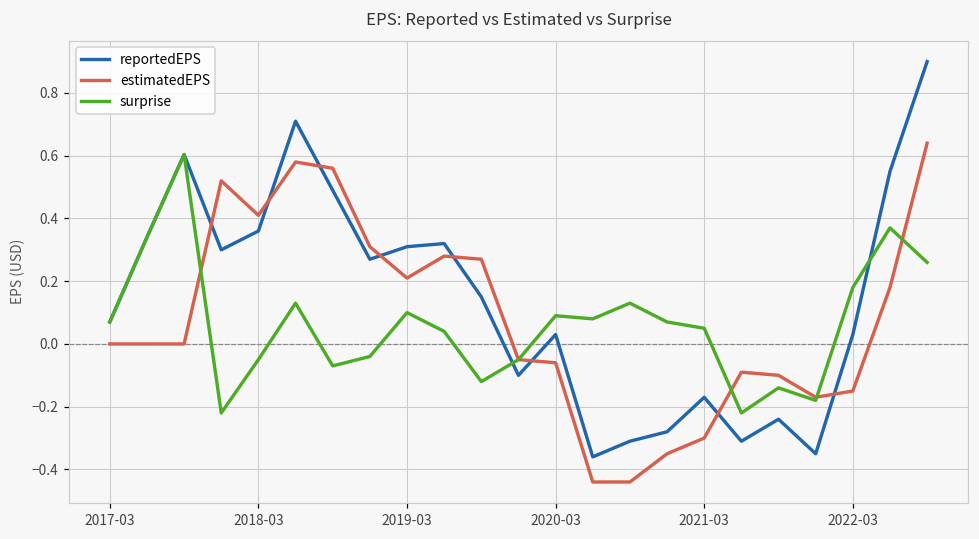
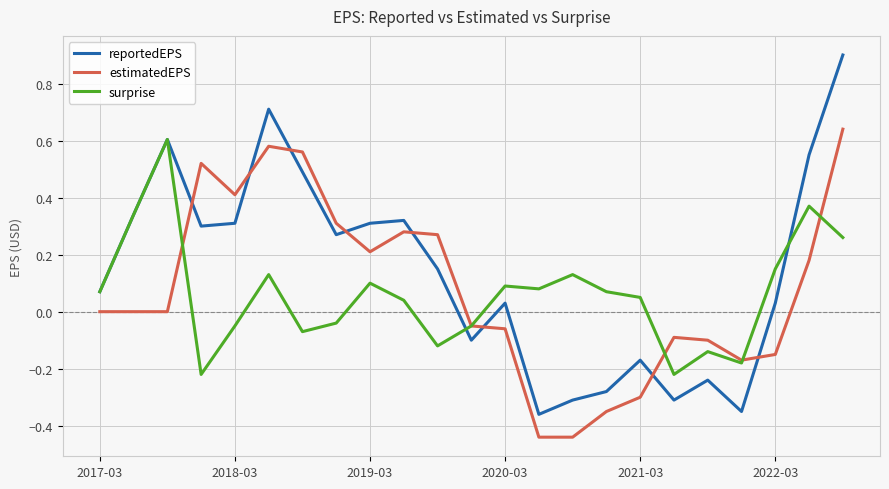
  {
    "reportedEPS": {
-     "2018-03": 0.36,
+     "2018-03": 0.31,
      "2019-03": 0.31,
      "2020-03": 0.03,
      "2021-03": -0.17,
      "2022-03": 0.03
    },
    "estimatedEPS": {
      "2017-03": 0.00,
      "2018-03": 0.41,
      "2019-03": 0.21,
      "2020-03": -0.06,
      "2021-03": -0.30,
      "2022-03": -0.15
    },
    "surprise": {
      "2018-03": -0.05,
      "2019-03": 0.10,
      "2020-03": 0.09,
      "2021-03": 0.05,
-     "2022-03": 0.18
+     "2022-03": 0.15
    }
  }
